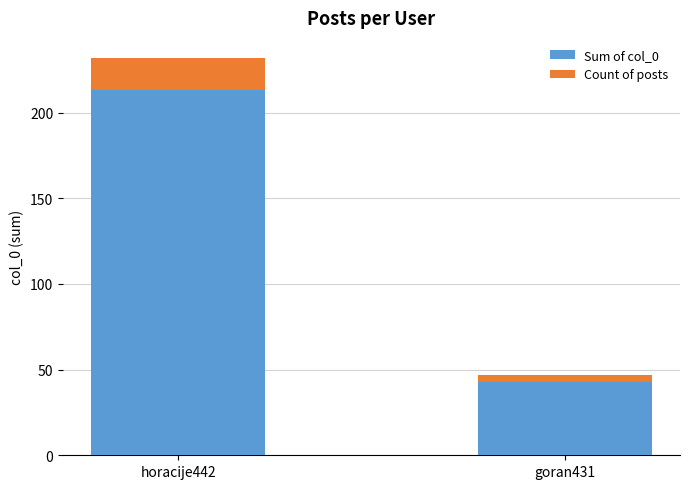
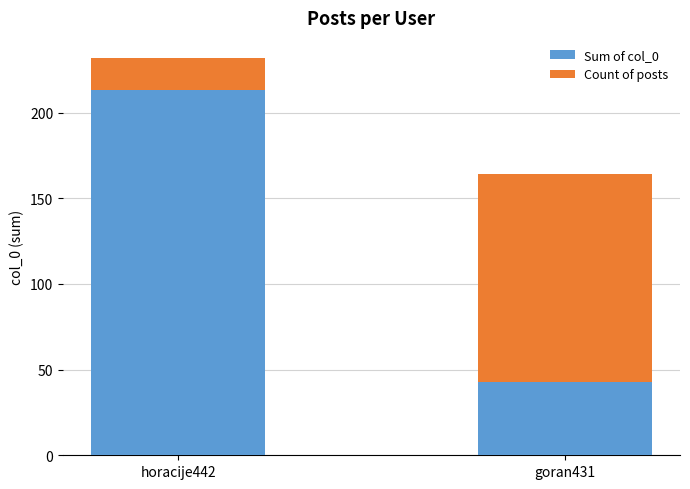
  {
    "Sum of col_0": {
      "horacije442": 213,
      "goran431": 43
    },
    "Count of posts": {
      "horacije442": 19,
-     "goran431": 4
+     "goran431": 121
    }
  }
